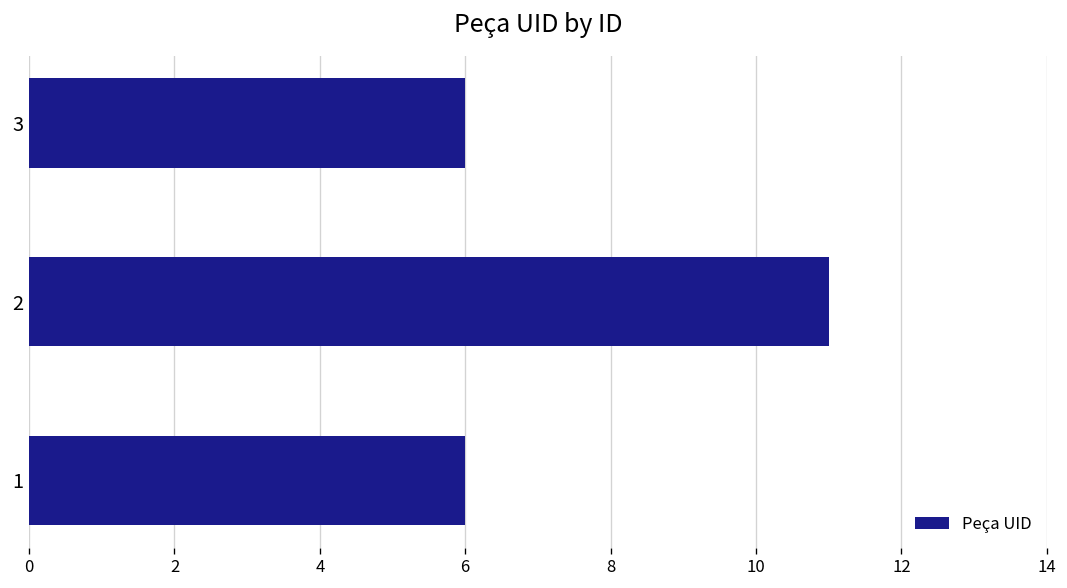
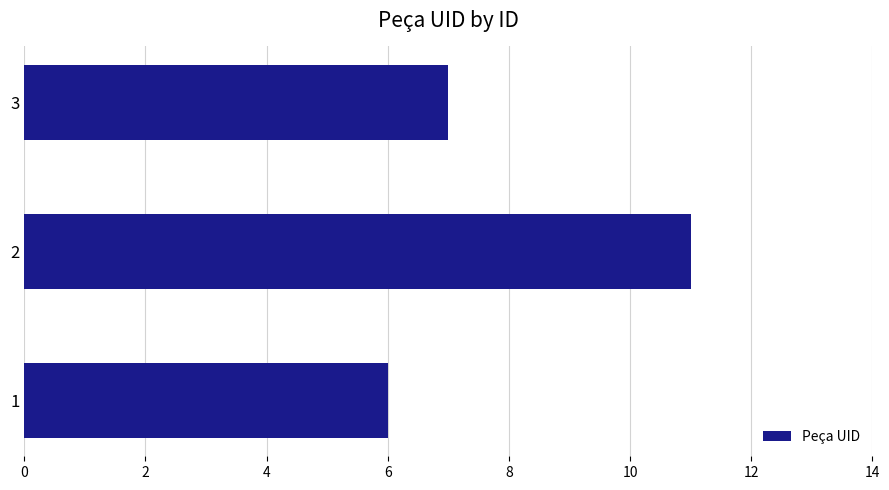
  {
-   "3": 6,
+   "3": 7,
    "2": 11,
    "1": 6
  }
